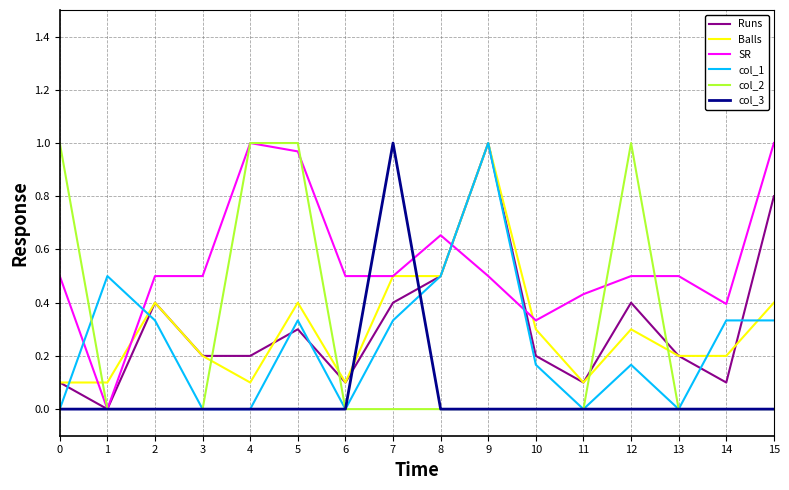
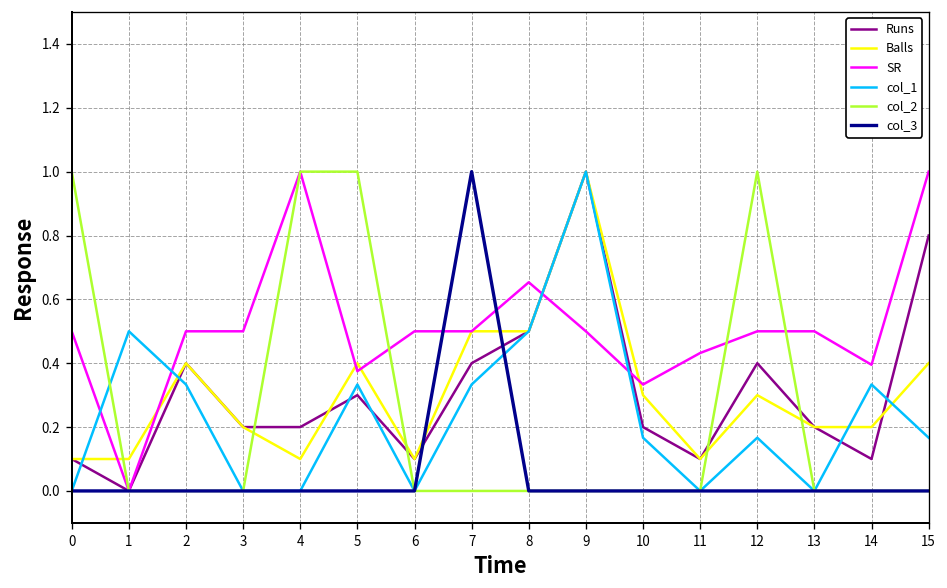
  {
    "Runs": {
      "4": 0.20,
      "5": 0.30,
      "7": 0.40,
      "10": 0.20,
      "12": 0.40,
      "14": 0.10,
      "15": 0.80
    },
    "Balls": {
      "1": 0.10,
      "4": 0.10,
      "5": 0.40,
      "10": 0.30,
      "12": 0.30,
      "14": 0.20,
      "15": 0.40
    },
    "SR": {
      "0": 0.50,
      "2": 0.50,
      "3": 0.50,
-     "5": 0.97,
+     "5": 0.38,
      "6": 0.50,
      "8": 0.65,
      "9": 0.50,
      "10": 0.33,
      "11": 0.43,
      "12": 0.50,
      "13": 0.50,
      "14": 0.40,
      "15": 1.00
    },
    "col_1": {
      "1": 0.50,
      "2": 0.33,
      "5": 0.33,
      "7": 0.33,
      "10": 0.17,
      "12": 0.17,
      "14": 0.33,
-     "15": 0.33
+     "15": 0.17
    },
    "col_2": {
      "0": 1.00,
      "5": 1.00,
      "7": 0.00,
      "12": 1.00
    },
    "col_3": {
      "5": 0.00,
      "7": 1.00,
      "12": 0.00
    }
  }
